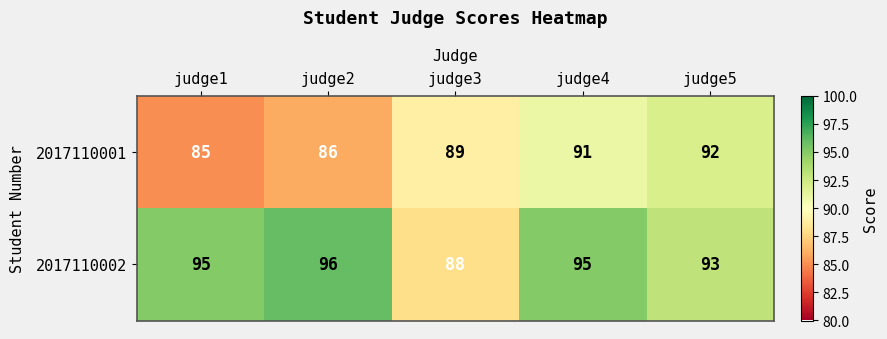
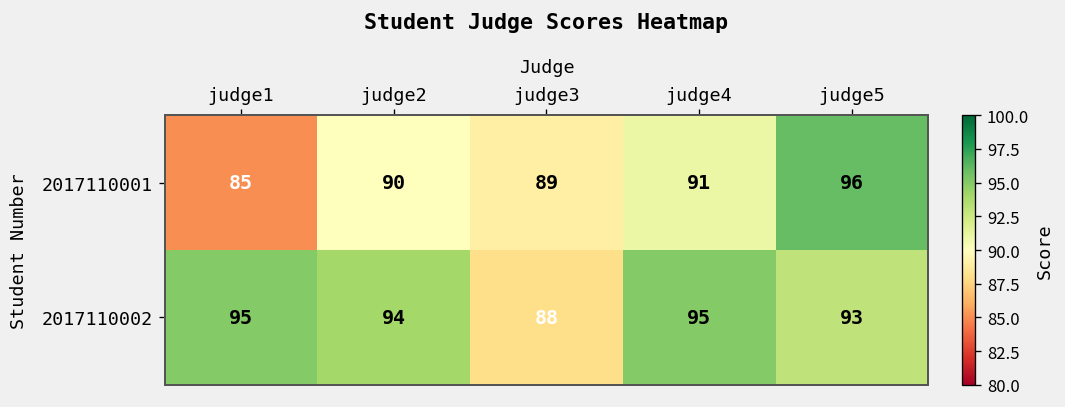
  {
    "2017110001": {
      "judge1": 85,
-     "judge2": 86,
+     "judge2": 90,
      "judge3": 89,
      "judge4": 91,
-     "judge5": 92
+     "judge5": 96
    },
    "2017110002": {
      "judge1": 95,
-     "judge2": 96,
+     "judge2": 94,
      "judge3": 88,
      "judge4": 95,
      "judge5": 93
    }
  }
